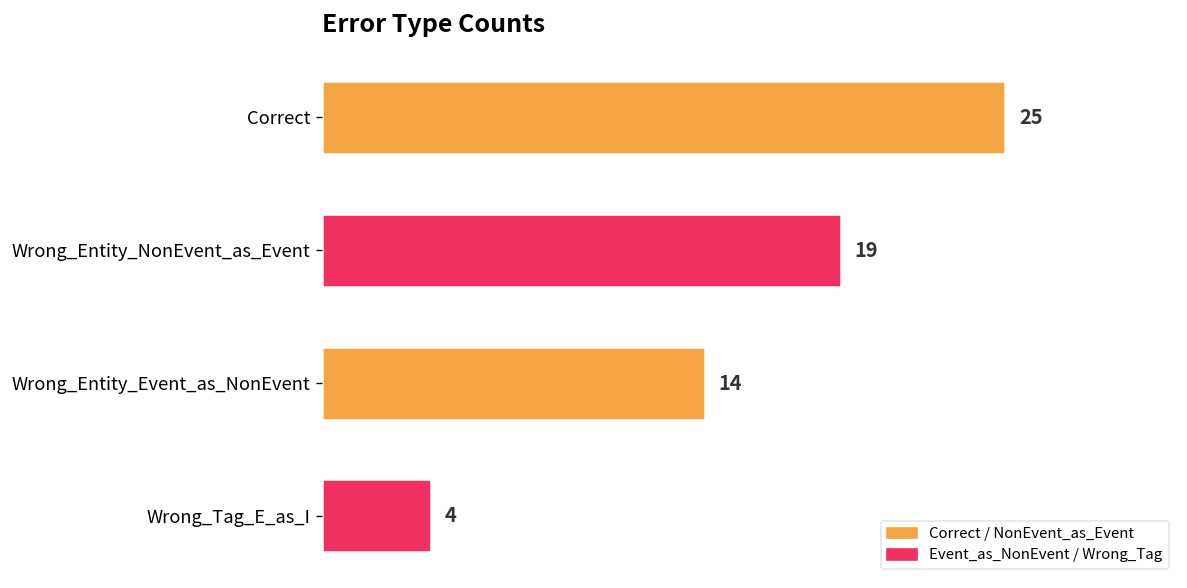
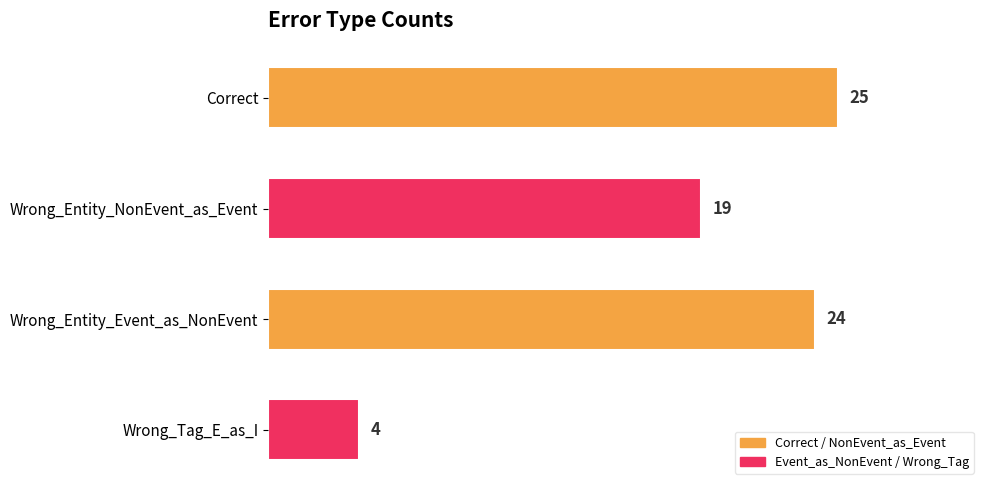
  {
    "Correct": 25,
    "Wrong_Entity_NonEvent_as_Event": 19,
-   "Wrong_Entity_Event_as_NonEvent": 14,
+   "Wrong_Entity_Event_as_NonEvent": 24,
    "Wrong_Tag_E_as_I": 4
  }
